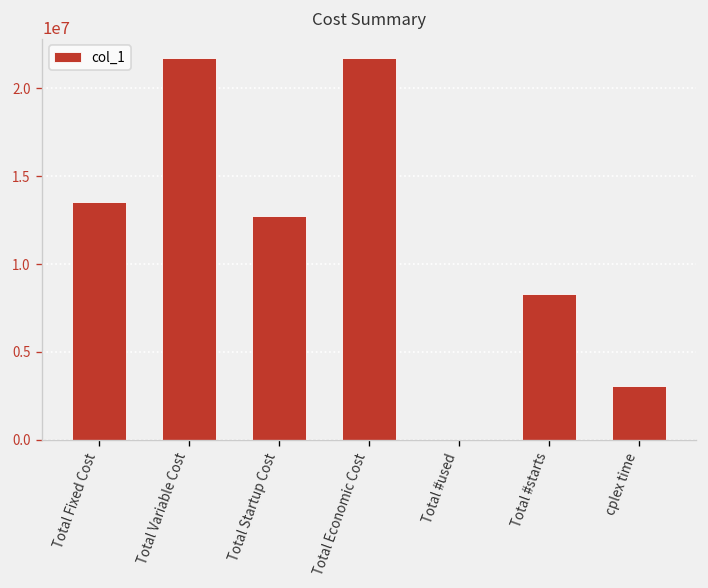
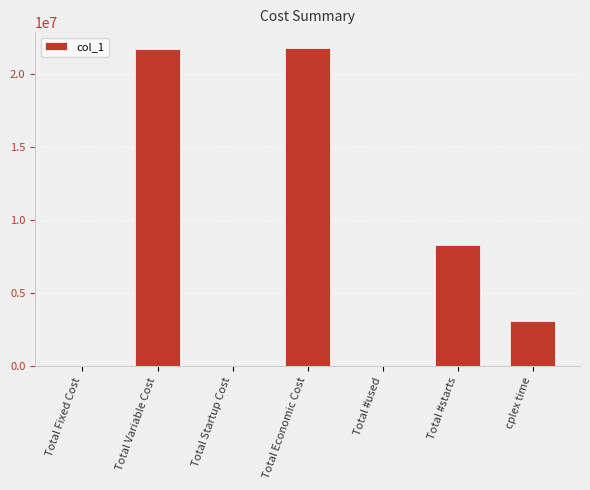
  {
-   "Total Fixed Cost": 13500000,
+   "Total Fixed Cost": 0,
    "Total Variable Cost": 21700000,
-   "Total Startup Cost": 12700000,
+   "Total Startup Cost": 0,
    "Total Economic Cost": 21700000,
    "Total #starts": 8300000,
    "cplex time": 3100000
  }
